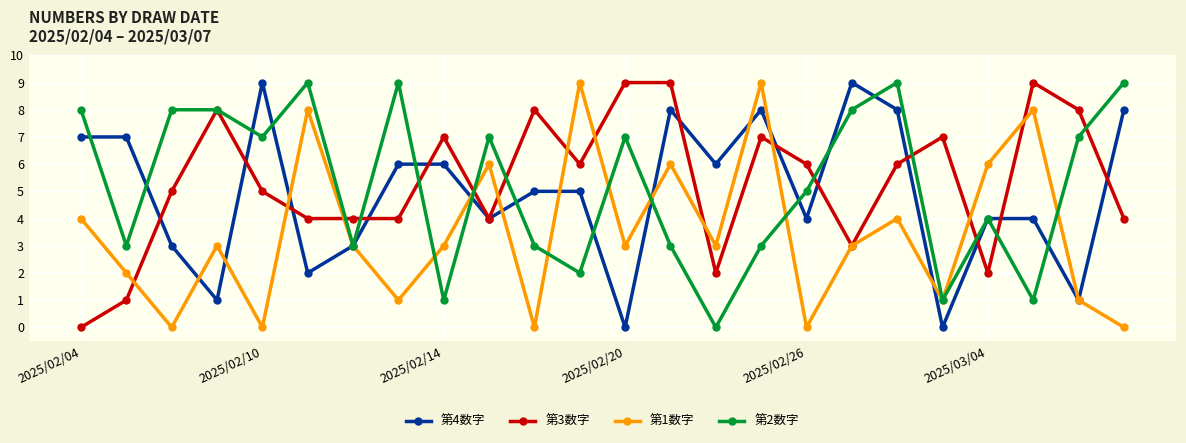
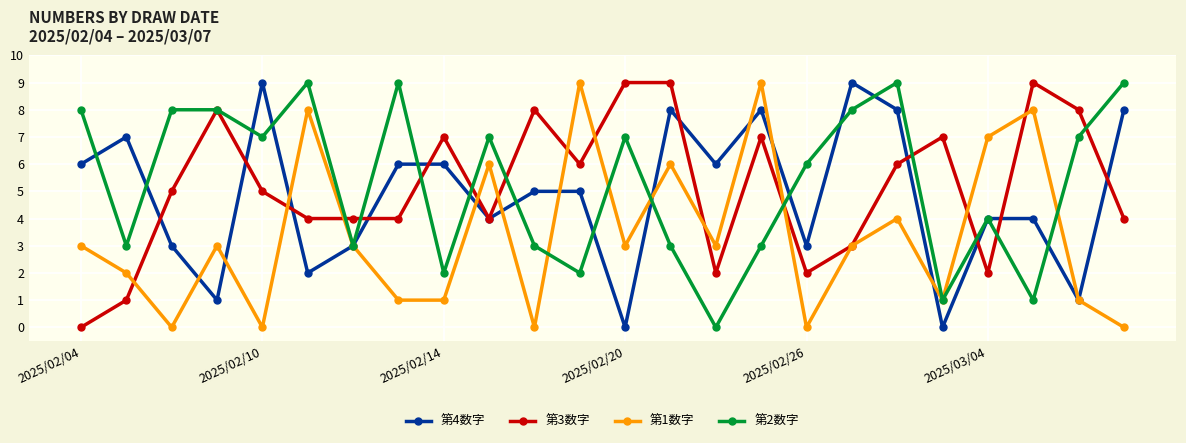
  {
    "第4数字": {
-     "2025/02/04": 7,
+     "2025/02/04": 6,
      "2025/02/10": 9,
      "2025/02/14": 6,
      "2025/02/20": 0,
-     "2025/02/26": 4
+     "2025/02/26": 3
    },
    "第3数字": {
      "2025/02/04": 0,
      "2025/02/10": 5,
      "2025/02/14": 7,
      "2025/02/20": 9,
-     "2025/02/26": 6,
+     "2025/02/26": 2,
      "2025/03/04": 2
    },
    "第1数字": {
-     "2025/02/04": 4,
+     "2025/02/04": 3,
      "2025/02/10": 0,
-     "2025/02/14": 3,
+     "2025/02/14": 1,
      "2025/02/20": 3,
      "2025/02/26": 0,
-     "2025/03/04": 6
+     "2025/03/04": 7
    },
    "第2数字": {
      "2025/02/04": 8,
      "2025/02/10": 7,
-     "2025/02/14": 1,
+     "2025/02/14": 2,
      "2025/02/20": 7,
-     "2025/02/26": 5
+     "2025/02/26": 6
    }
  }
